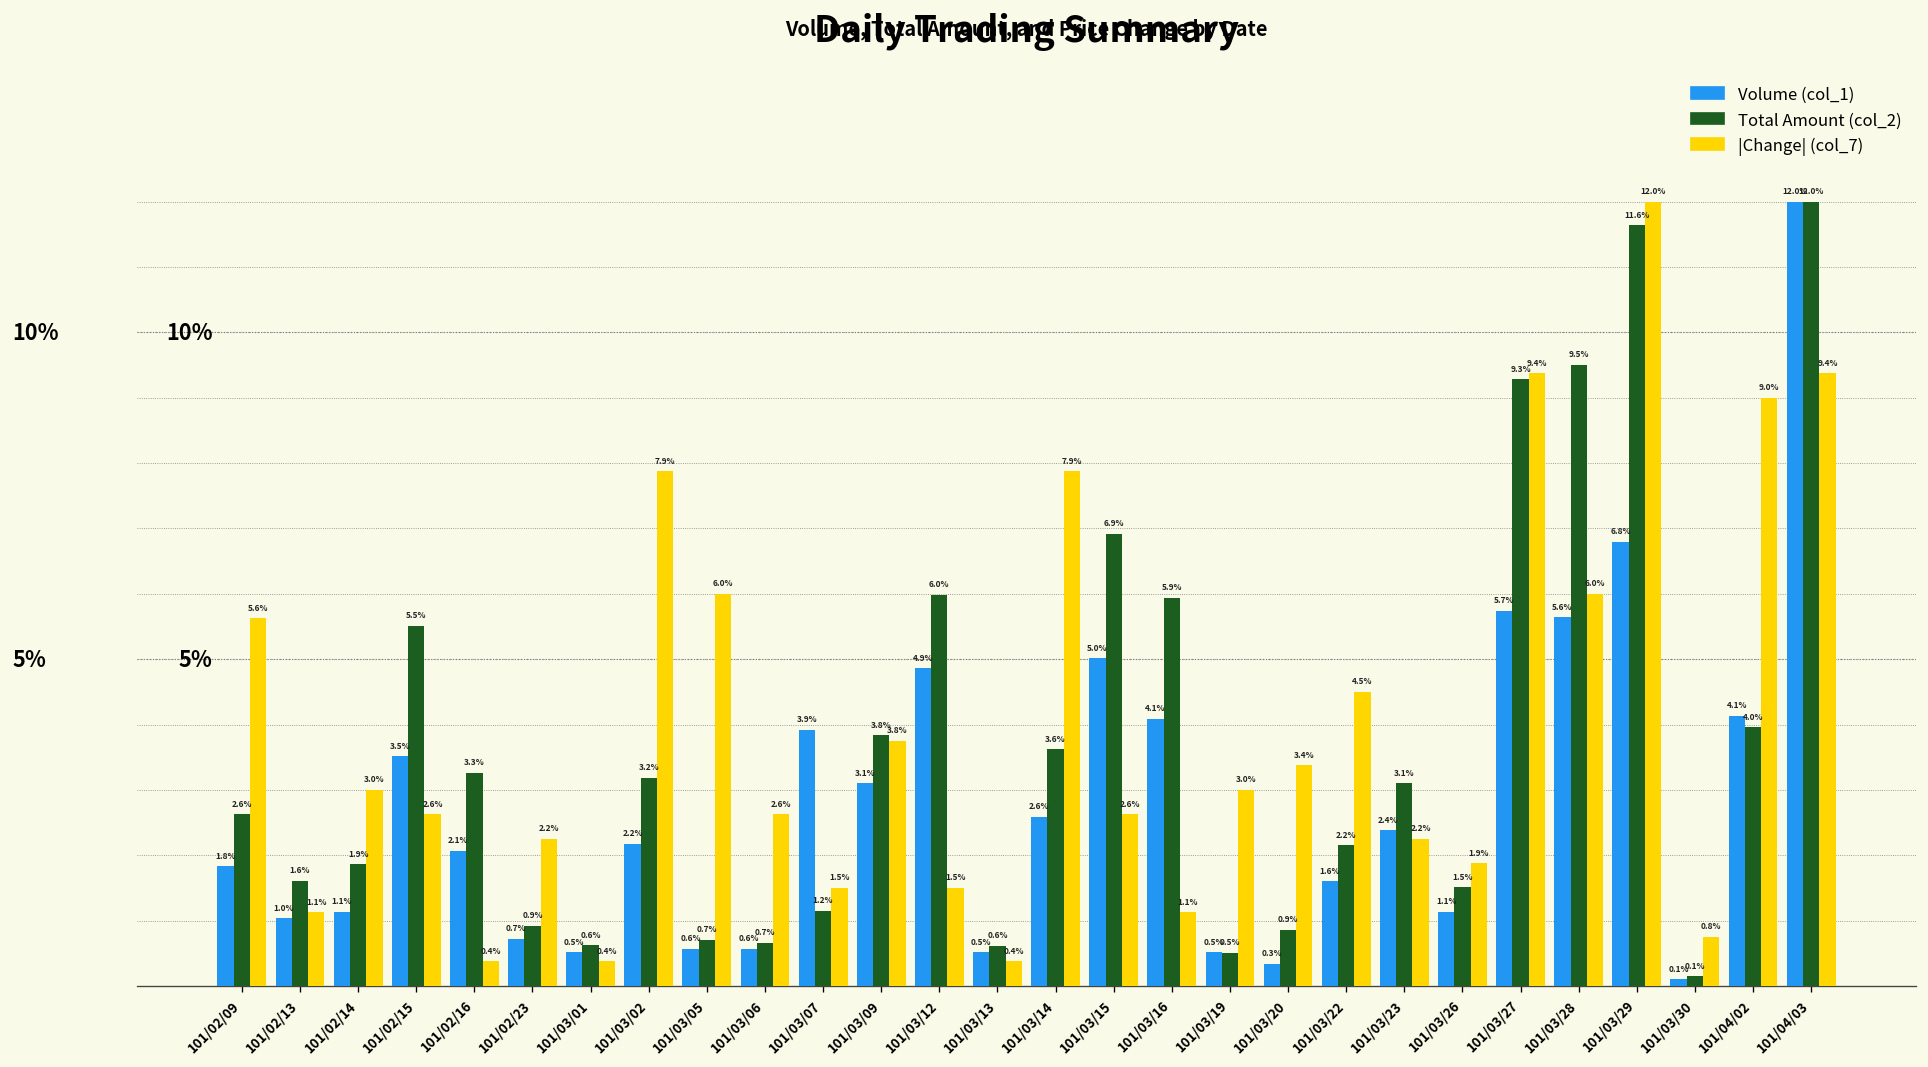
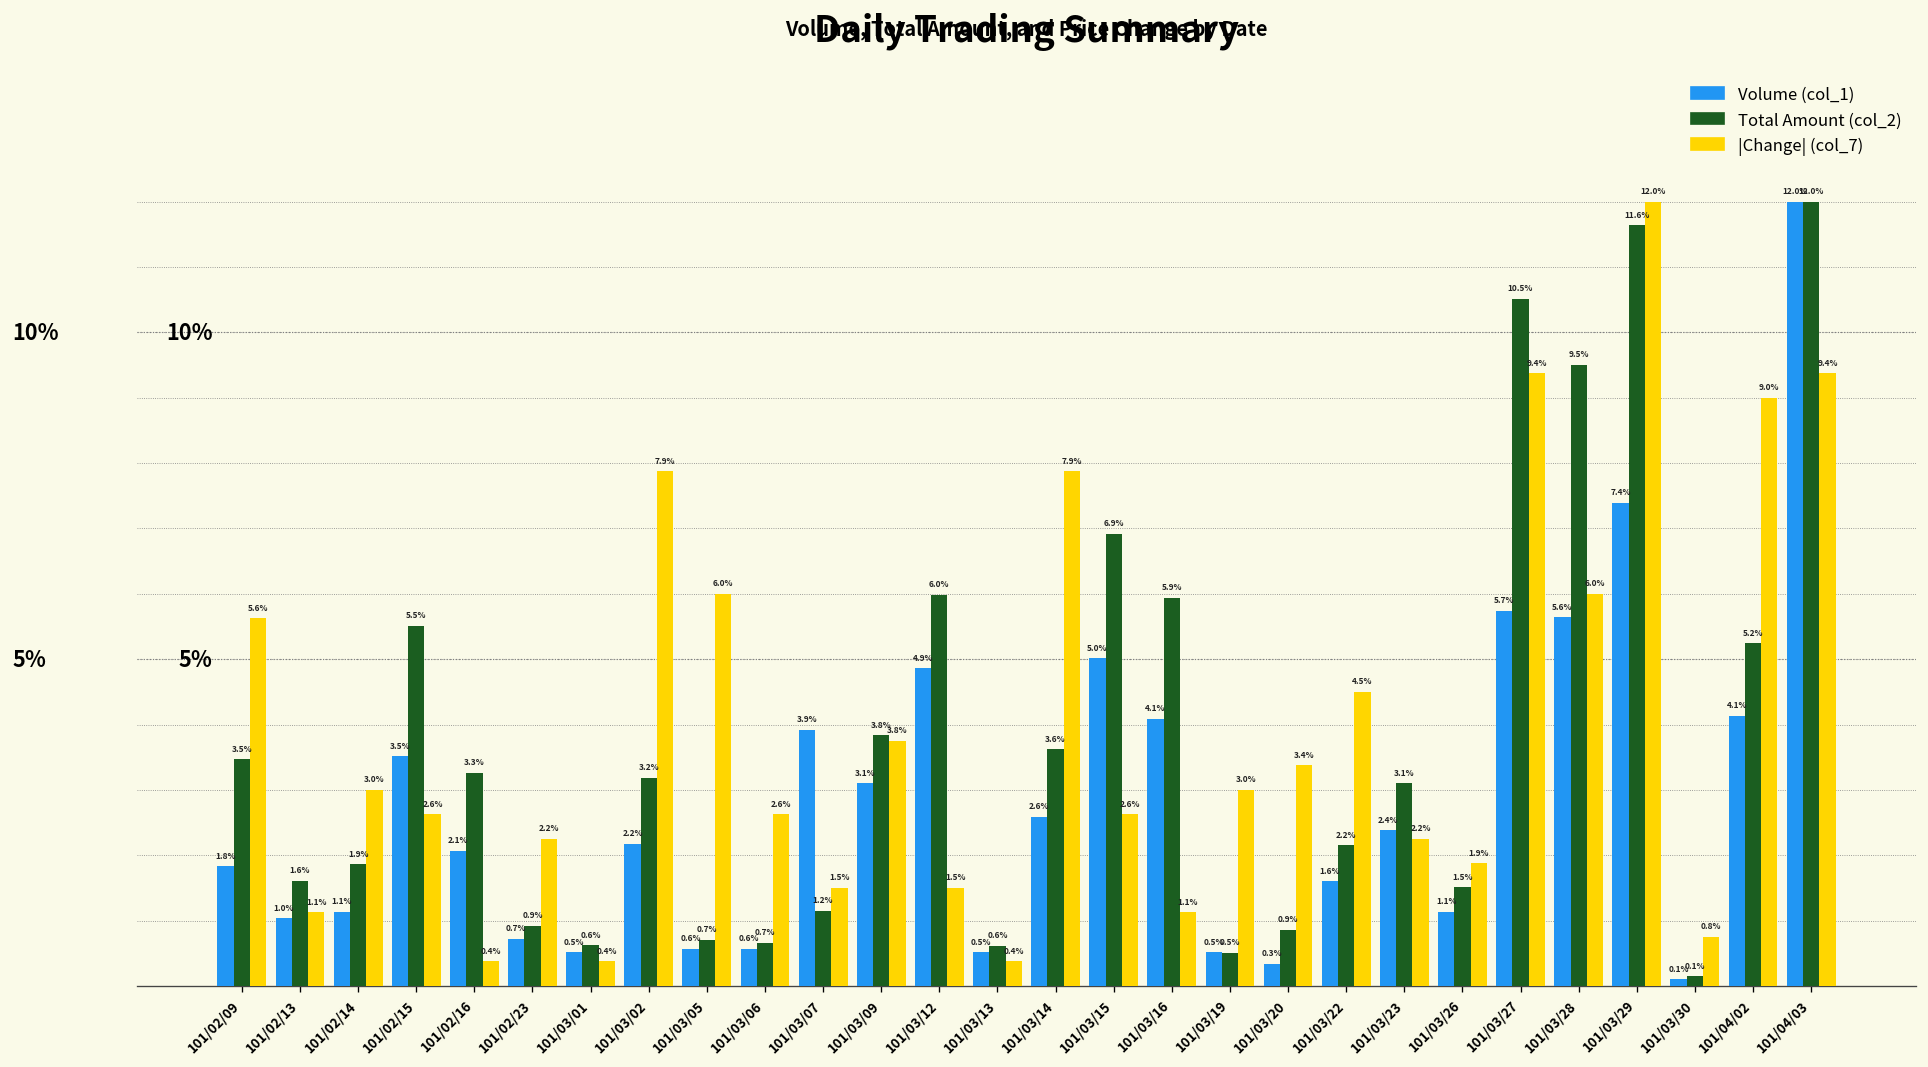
  {
    "Volume (col_1)": {
      "101/02/09": "1.8%",
      "101/02/13": "1.0%",
      "101/02/14": "1.1%",
      "101/02/15": "3.5%",
      "101/02/16": "2.1%",
      "101/02/23": "0.7%",
      "101/03/01": "0.5%",
      "101/03/02": "2.2%",
      "101/03/05": "0.6%",
      "101/03/06": "0.6%",
      "101/03/07": "3.9%",
      "101/03/09": "3.1%",
      "101/03/12": "4.9%",
      "101/03/13": "0.5%",
      "101/03/14": "2.6%",
      "101/03/15": "5.0%",
      "101/03/16": "4.1%",
      "101/03/20": "0.3%",
      "101/03/22": "1.6%",
      "101/03/23": "2.4%",
      "101/03/26": "1.1%",
      "101/03/27": "5.7%",
      "101/03/28": "5.6%",
-     "101/03/29": "6.8%",
+     "101/03/29": "7.4%",
      "101/03/30": "0.1%",
      "101/04/02": "4.1%"
    },
    "Total Amount (col_2)": {
-     "101/02/09": "2.6%",
+     "101/02/09": "3.5%",
      "101/02/13": "1.6%",
      "101/02/14": "1.9%",
      "101/02/15": "5.5%",
      "101/02/16": "3.3%",
      "101/02/23": "0.9%",
      "101/03/01": "0.6%",
      "101/03/02": "3.2%",
      "101/03/05": "0.7%",
      "101/03/06": "0.7%",
      "101/03/07": "1.2%",
      "101/03/09": "3.8%",
      "101/03/12": "6.0%",
      "101/03/13": "0.6%",
      "101/03/14": "3.6%",
      "101/03/15": "6.9%",
      "101/03/16": "5.9%",
      "101/03/20": "0.9%",
      "101/03/22": "2.2%",
      "101/03/23": "3.1%",
      "101/03/26": "1.5%",
-     "101/03/27": "9.3%",
+     "101/03/27": "10.5%",
      "101/03/28": "9.5%",
      "101/03/29": "11.6%",
      "101/03/30": "0.1%",
-     "101/04/02": "4.0%"
+     "101/04/02": "5.2%"
    }
  }
